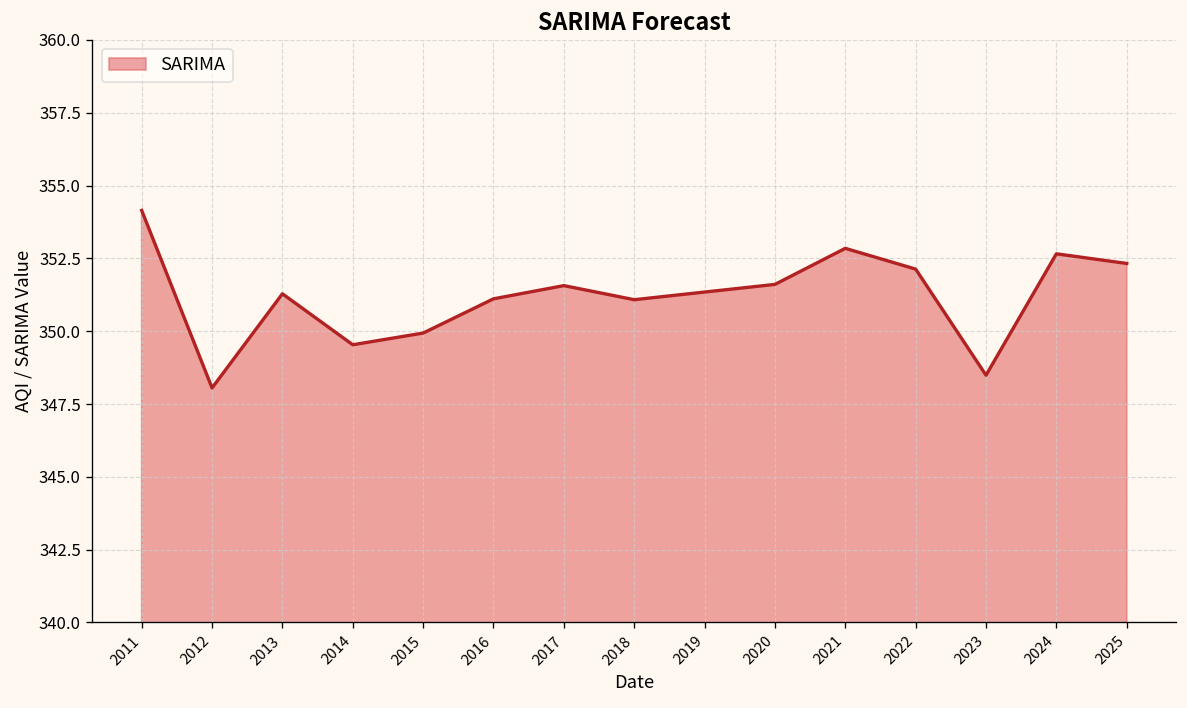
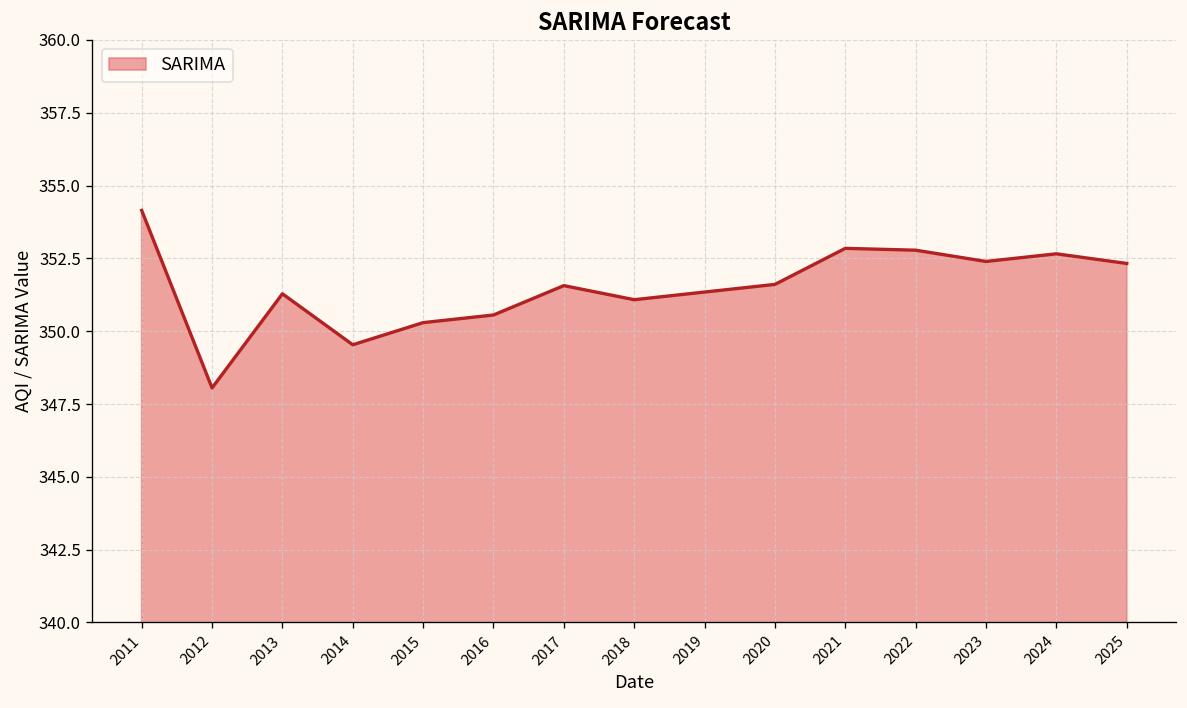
  {
    "2011": 354.1,
    "2012": 348.1,
    "2013": 351.3,
    "2014": 349.5,
-   "2015": 349.9,
-   "2016": 351.1,
+   "2015": 350.3,
+   "2016": 350.6,
    "2017": 351.6,
    "2018": 351.1,
    "2019": 351.3,
    "2020": 351.6,
    "2021": 352.8,
-   "2022": 352.1,
-   "2023": 348.5,
+   "2022": 352.8,
+   "2023": 352.4,
    "2024": 352.7,
    "2025": 352.3
  }
